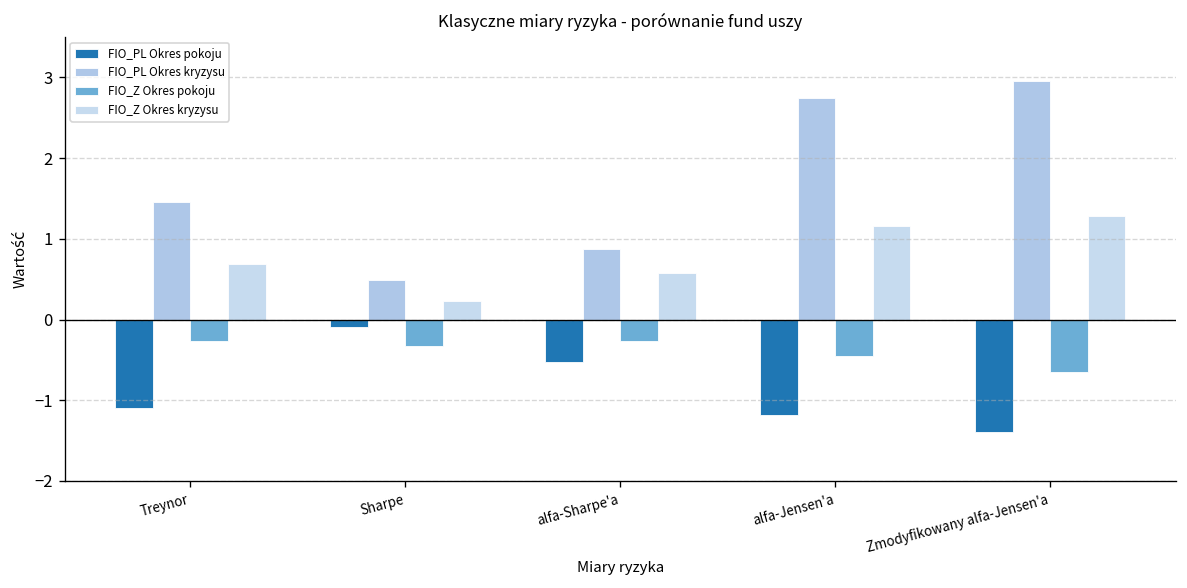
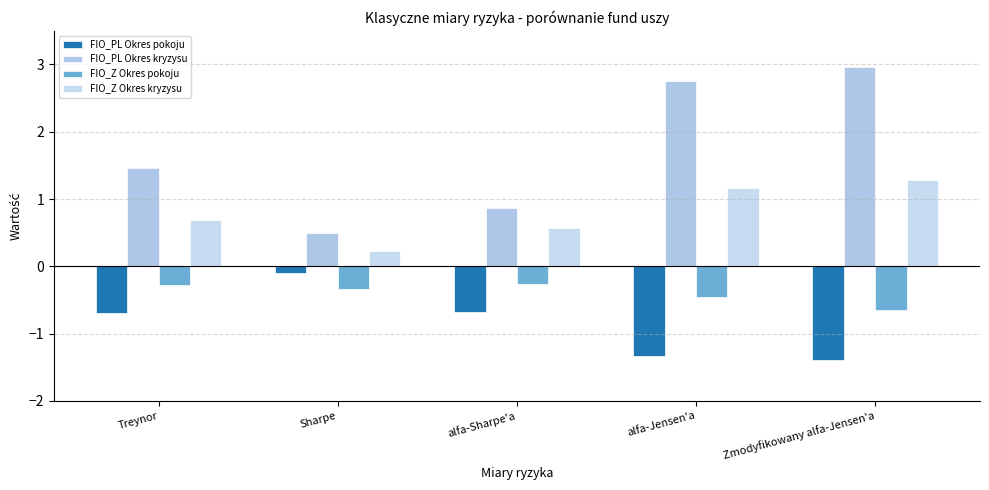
  {
    "FIO_PL Okres pokoju": {
-     "Treynor": -1.1,
+     "Treynor": -0.7,
      "Sharpe": -0.1,
-     "alfa-Sharpe'a": -0.5,
-     "alfa-Jensen'a": -1.2,
+     "alfa-Sharpe'a": -0.7,
+     "alfa-Jensen'a": -1.3,
      "Zmodyfikowany alfa-Jensen'a": -1.4
    },
    "FIO_Z Okres pokoju": {
      "Treynor": -0.3,
      "Sharpe": -0.3,
      "alfa-Sharpe'a": -0.3,
      "alfa-Jensen'a": -0.5,
      "Zmodyfikowany alfa-Jensen'a": -0.6
    }
  }
